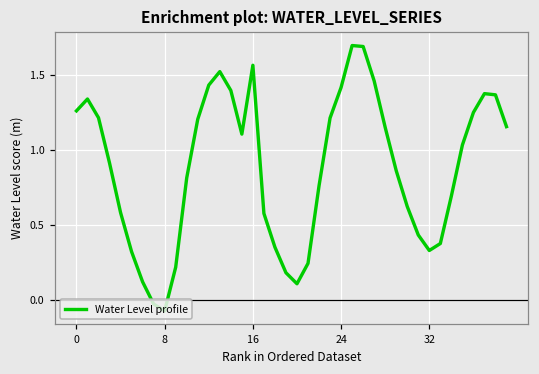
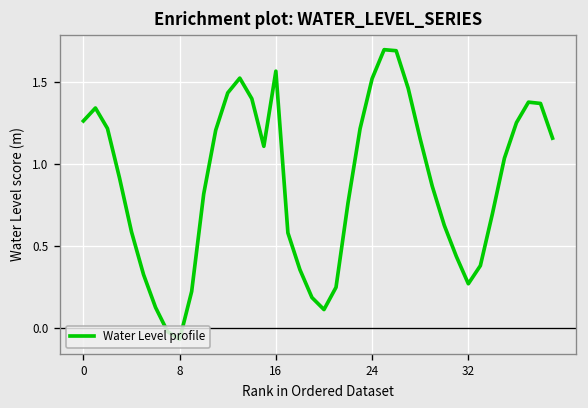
  {
    "0": 1.26,
    "16": 1.57,
-   "24": 1.42,
-   "32": 0.33
+   "24": 1.52,
+   "32": 0.27
  }
